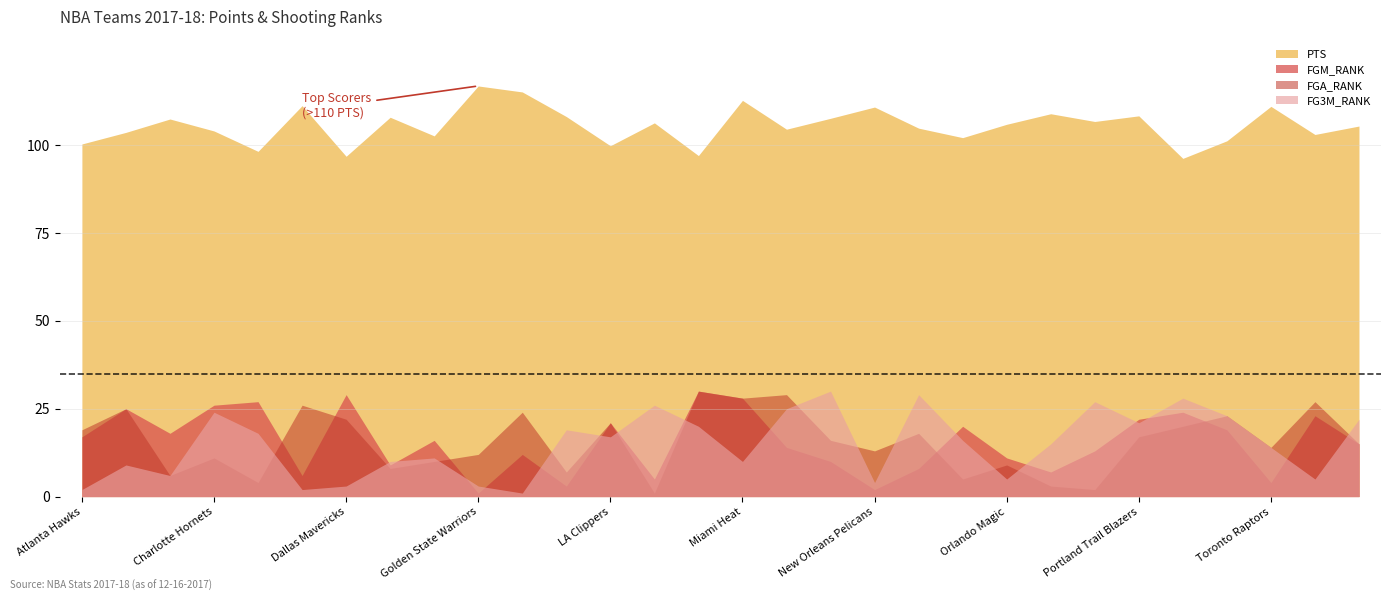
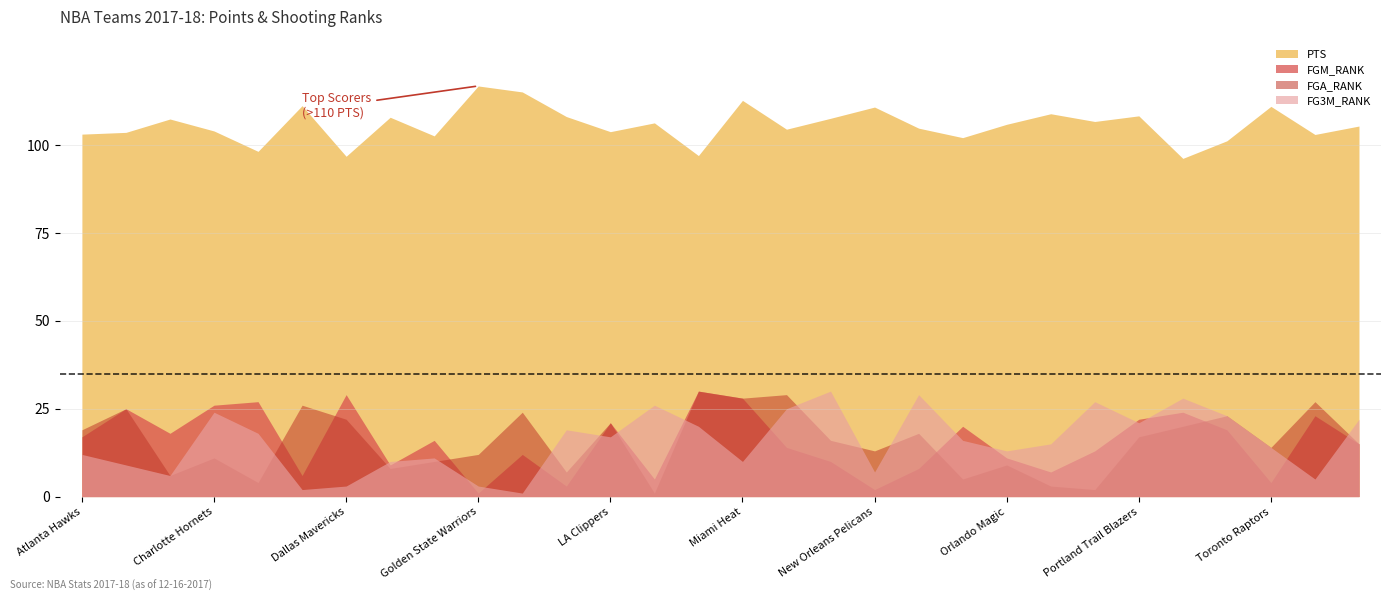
  {
    "PTS": {
-     "Atlanta Hawks": 100,
+     "Atlanta Hawks": 103,
      "Charlotte Hornets": 104,
      "Dallas Mavericks": 97,
      "Golden State Warriors": 117,
-     "LA Clippers": 100,
+     "LA Clippers": 104,
      "Miami Heat": 113,
      "New Orleans Pelicans": 111,
      "Orlando Magic": 106,
      "Portland Trail Blazers": 108,
      "Toronto Raptors": 111
    },
    "FG3M_RANK": {
-     "Atlanta Hawks": 2,
+     "Atlanta Hawks": 12,
      "Charlotte Hornets": 24,
      "Dallas Mavericks": 3,
      "Golden State Warriors": 3,
      "LA Clippers": 17,
      "Miami Heat": 10,
-     "New Orleans Pelicans": 4,
-     "Orlando Magic": 5,
+     "New Orleans Pelicans": 7,
+     "Orlando Magic": 13,
      "Portland Trail Blazers": 21
    }
  }
